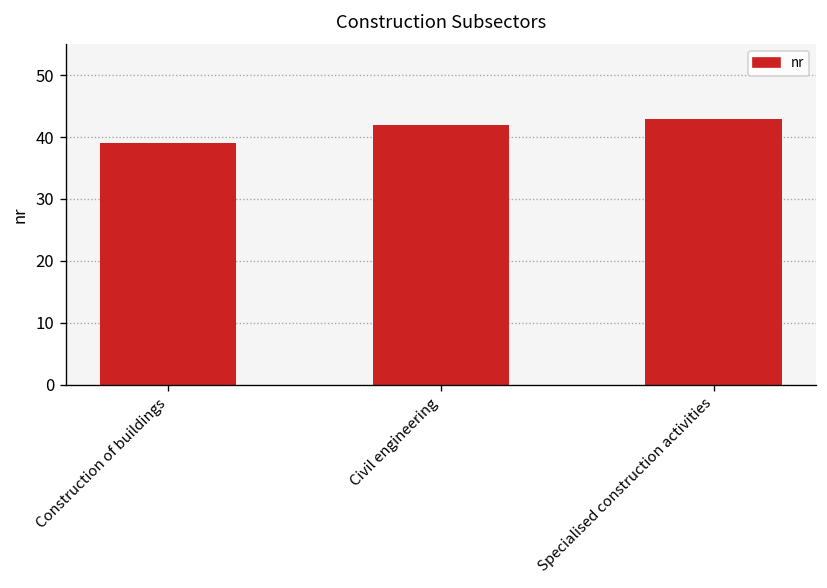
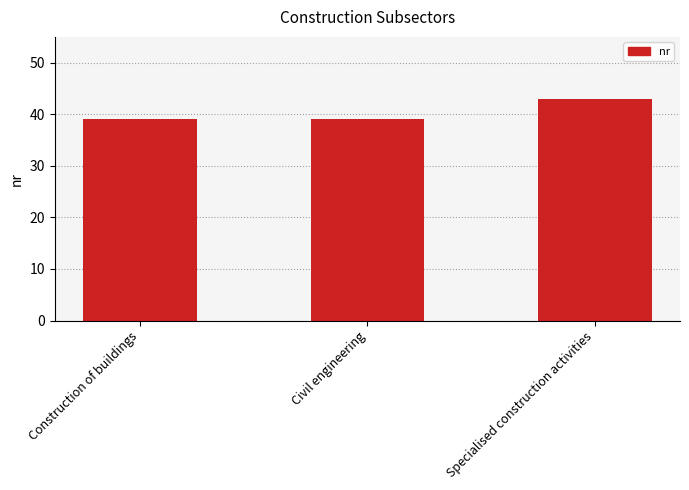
  {
    "Construction of buildings": 39,
-   "Civil engineering": 42,
+   "Civil engineering": 39,
    "Specialised construction activities": 43
  }
